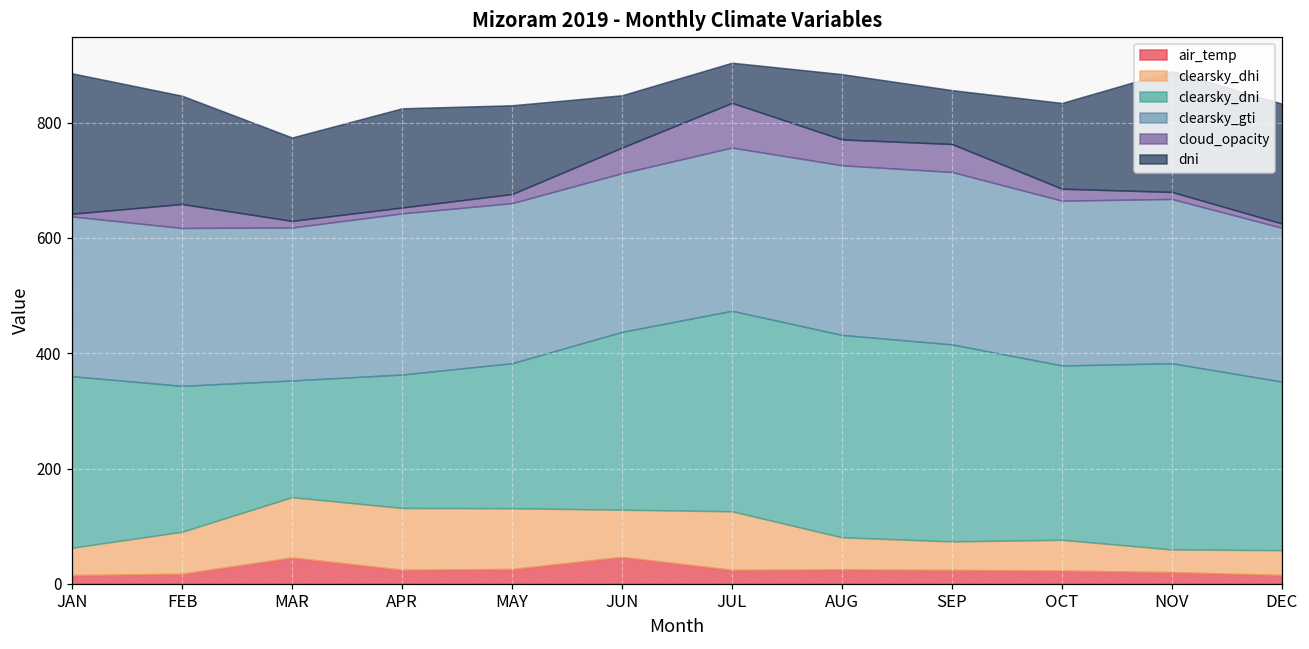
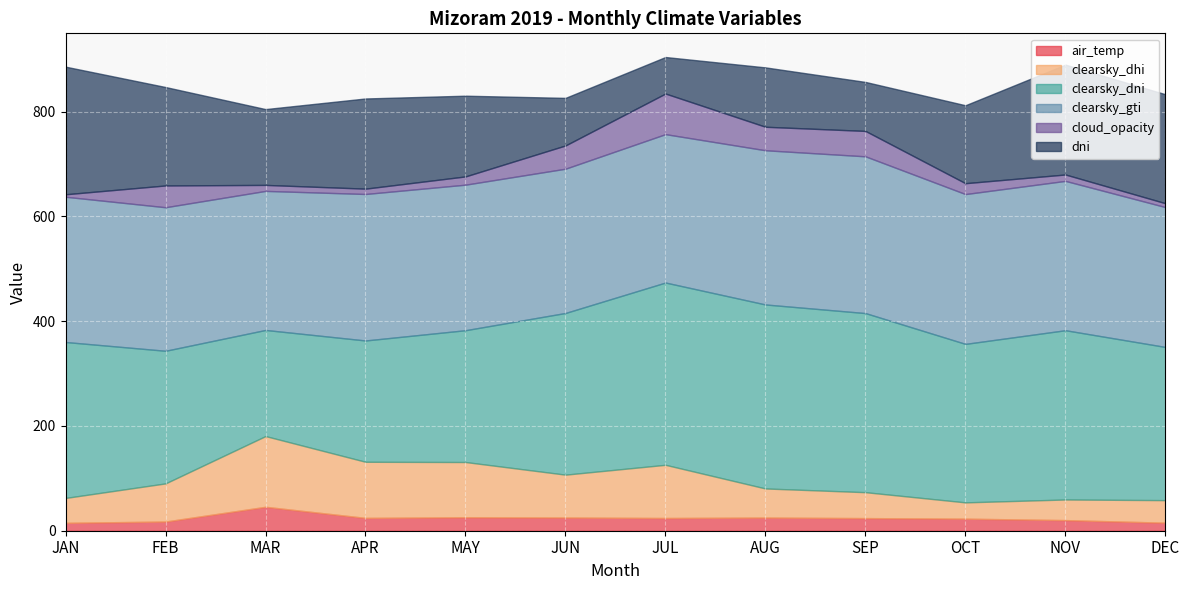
  {
    "air_temp": {
      "JAN": 20,
      "FEB": 20,
      "MAR": 50,
      "APR": 20,
      "MAY": 30,
-     "JUN": 50,
+     "JUN": 30,
      "JUL": 20,
      "AUG": 30,
      "SEP": 20,
      "OCT": 20,
      "NOV": 20,
      "DEC": 20
    },
    "clearsky_dhi": {
      "JAN": 50,
      "FEB": 70,
-     "MAR": 100,
+     "MAR": 130,
      "APR": 110,
      "MAY": 110,
      "JUN": 80,
      "JUL": 100,
      "AUG": 60,
      "SEP": 50,
-     "OCT": 50,
+     "OCT": 30,
      "NOV": 40,
      "DEC": 40
    },
    "cloud_opacity": {
      "FEB": 40,
      "MAR": 10,
      "APR": 10,
      "MAY": 20,
      "JUN": 40,
      "JUL": 80,
      "AUG": 40,
      "SEP": 50,
      "OCT": 20,
      "NOV": 10,
      "DEC": 10
    },
    "dni": {
      "JAN": 240,
      "FEB": 190,
      "MAR": 140,
      "APR": 170,
      "MAY": 150,
      "JUN": 90,
      "JUL": 70,
      "AUG": 110,
      "SEP": 90,
      "OCT": 150,
      "DEC": 210
    }
  }
